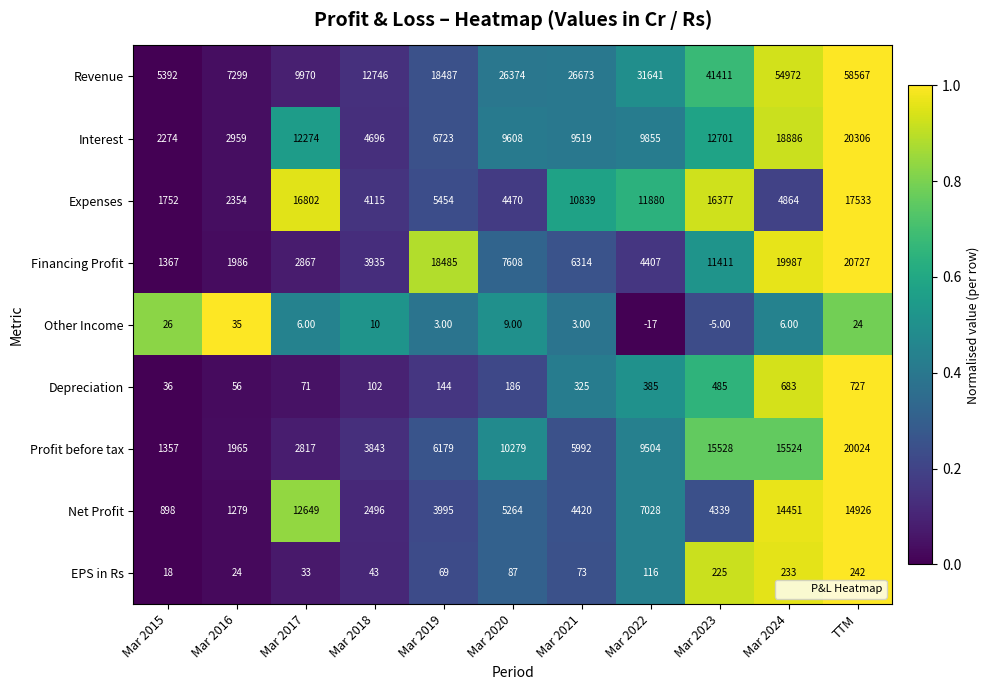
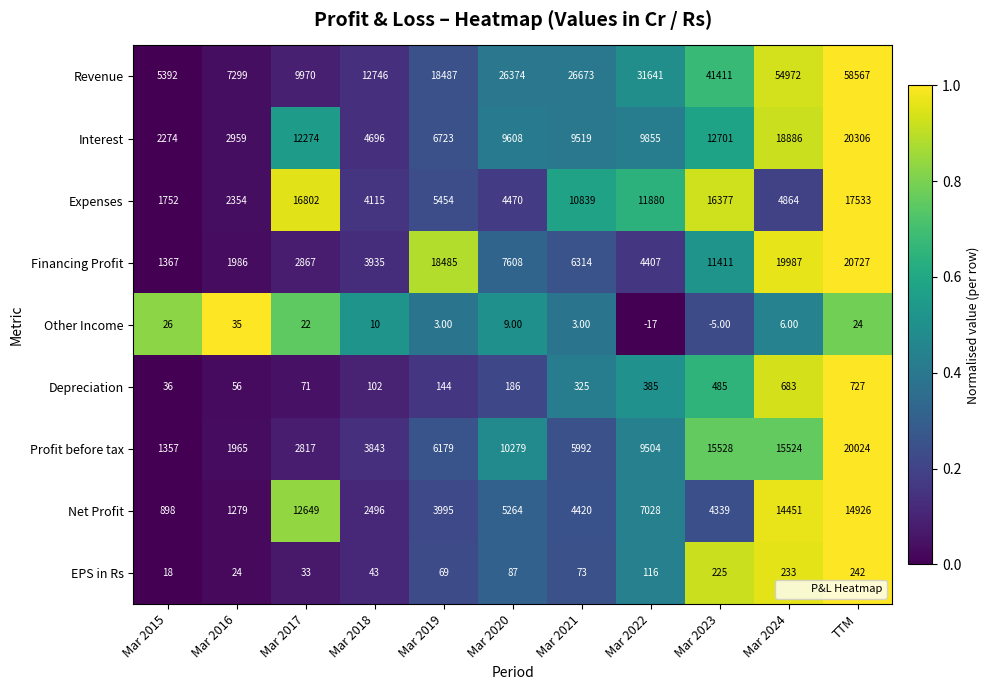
  {
    "Revenue": {
      "Mar 2015": 5392,
      "Mar 2016": 7299,
      "Mar 2017": 9970,
      "Mar 2018": 12746,
      "Mar 2019": 18487,
      "Mar 2020": 26374,
      "Mar 2021": 26673,
      "Mar 2022": 31641,
      "Mar 2023": 41411,
      "Mar 2024": 54972,
      "TTM": 58567
    },
    "Interest": {
      "Mar 2015": 2274,
      "Mar 2016": 2959,
      "Mar 2017": 12274,
      "Mar 2018": 4696,
      "Mar 2019": 6723,
      "Mar 2020": 9608,
      "Mar 2021": 9519,
      "Mar 2022": 9855,
      "Mar 2023": 12701,
      "Mar 2024": 18886,
      "TTM": 20306
    },
    "Expenses": {
      "Mar 2015": 1752,
      "Mar 2016": 2354,
      "Mar 2017": 16802,
      "Mar 2018": 4115,
      "Mar 2019": 5454,
      "Mar 2020": 4470,
      "Mar 2021": 10839,
      "Mar 2022": 11880,
      "Mar 2023": 16377,
      "Mar 2024": 4864,
      "TTM": 17533
    },
    "Financing Profit": {
      "Mar 2015": 1367,
      "Mar 2016": 1986,
      "Mar 2017": 2867,
      "Mar 2018": 3935,
      "Mar 2019": 18485,
      "Mar 2020": 7608,
      "Mar 2021": 6314,
      "Mar 2022": 4407,
      "Mar 2023": 11411,
      "Mar 2024": 19987,
      "TTM": 20727
    },
    "Other Income": {
      "Mar 2015": 26,
      "Mar 2016": 35,
-     "Mar 2017": 6.00,
+     "Mar 2017": 22,
      "Mar 2018": 10,
      "Mar 2019": 3.00,
      "Mar 2020": 9.00,
      "Mar 2021": 3.00,
      "Mar 2022": -17,
      "Mar 2023": -5.00,
      "Mar 2024": 6.00,
      "TTM": 24
    },
    "Depreciation": {
      "Mar 2015": 36,
      "Mar 2016": 56,
      "Mar 2017": 71,
      "Mar 2018": 102,
      "Mar 2019": 144,
      "Mar 2020": 186,
      "Mar 2021": 325,
      "Mar 2022": 385,
      "Mar 2023": 485,
      "Mar 2024": 683,
      "TTM": 727
    },
    "Profit before tax": {
      "Mar 2015": 1357,
      "Mar 2016": 1965,
      "Mar 2017": 2817,
      "Mar 2018": 3843,
      "Mar 2019": 6179,
      "Mar 2020": 10279,
      "Mar 2021": 5992,
      "Mar 2022": 9504,
      "Mar 2023": 15528,
      "Mar 2024": 15524,
      "TTM": 20024
    },
    "Net Profit": {
      "Mar 2015": 898,
      "Mar 2016": 1279,
      "Mar 2017": 12649,
      "Mar 2018": 2496,
      "Mar 2019": 3995,
      "Mar 2020": 5264,
      "Mar 2021": 4420,
      "Mar 2022": 7028,
      "Mar 2023": 4339,
      "Mar 2024": 14451,
      "TTM": 14926
    },
    "EPS in Rs": {
      "Mar 2015": 18,
      "Mar 2016": 24,
      "Mar 2017": 33,
      "Mar 2018": 43,
      "Mar 2019": 69,
      "Mar 2020": 87,
      "Mar 2021": 73,
      "Mar 2022": 116,
      "Mar 2023": 225,
      "Mar 2024": 233,
      "TTM": 242
    }
  }
